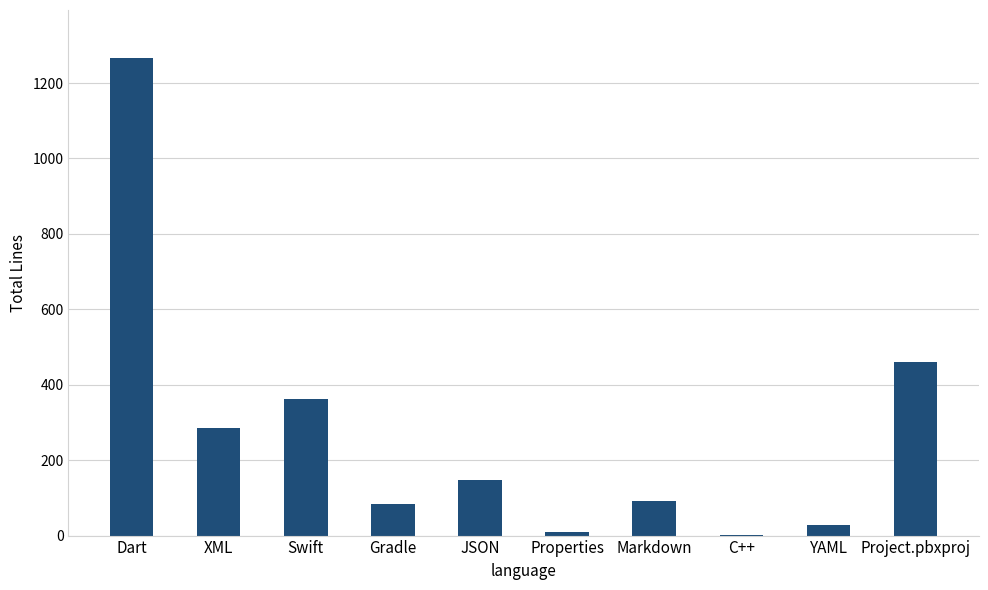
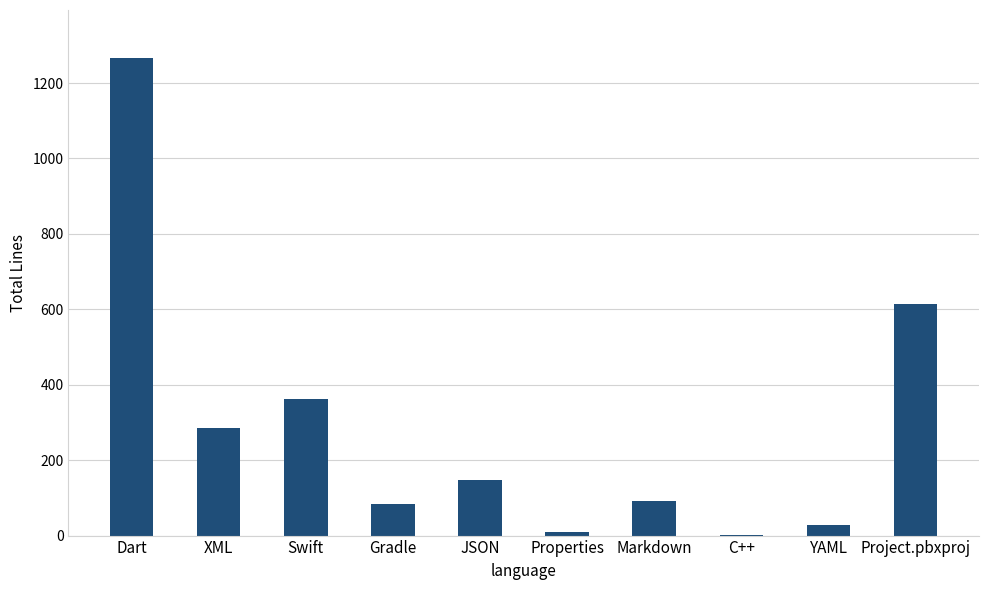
  {
    "Dart": 1270,
    "XML": 280,
    "Swift": 360,
    "Gradle": 80,
    "JSON": 150,
    "Properties": 10,
    "Markdown": 90,
    "YAML": 30,
-   "Project.pbxproj": 460
+   "Project.pbxproj": 620
  }
